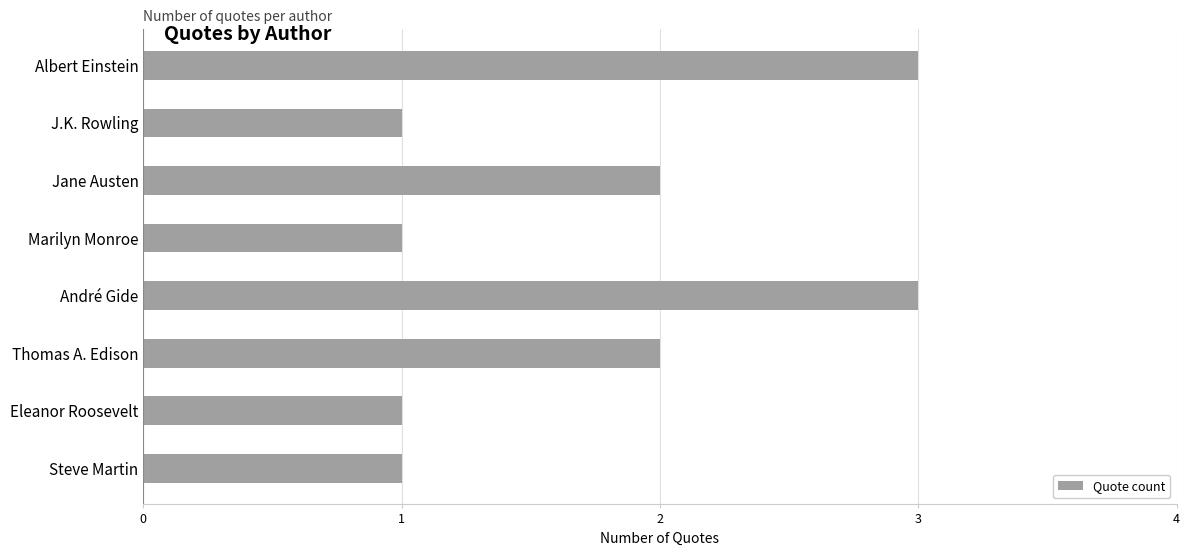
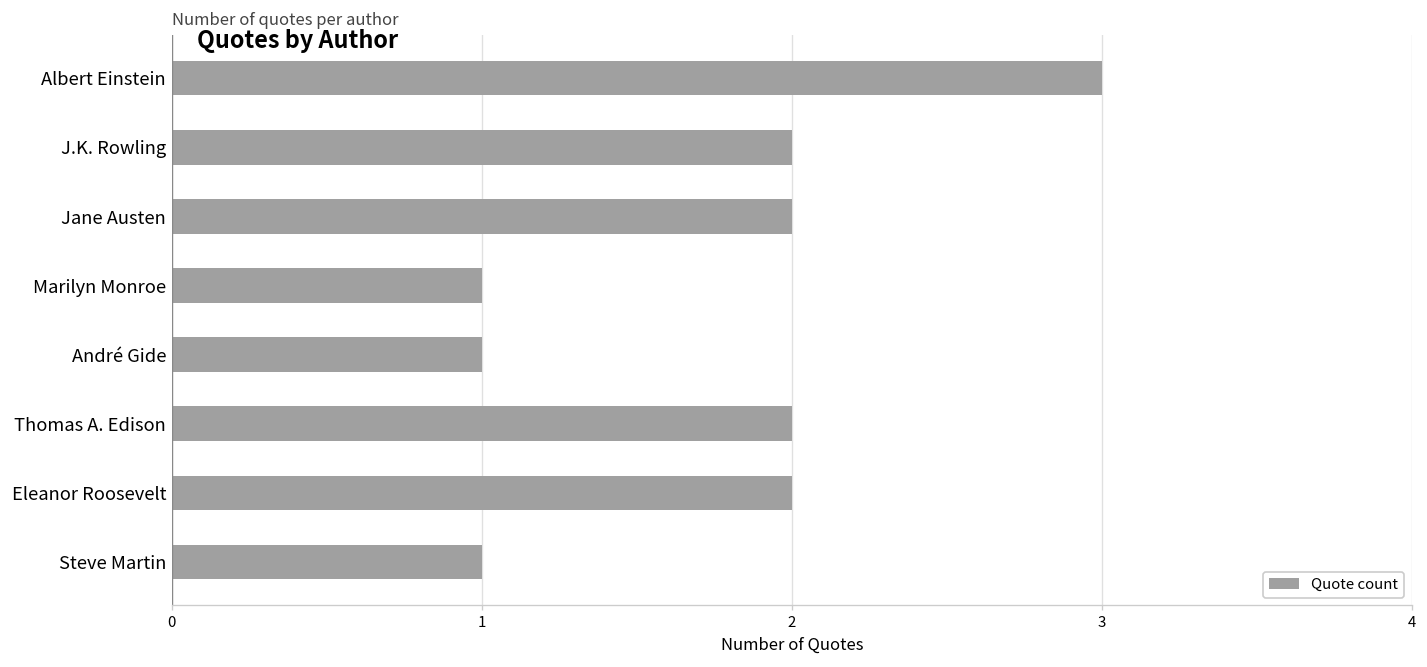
  {
    "Albert Einstein": 3,
-   "J.K. Rowling": 1,
+   "J.K. Rowling": 2,
    "Jane Austen": 2,
    "Marilyn Monroe": 1,
-   "André Gide": 3,
+   "André Gide": 1,
    "Thomas A. Edison": 2,
-   "Eleanor Roosevelt": 1,
+   "Eleanor Roosevelt": 2,
    "Steve Martin": 1
  }
